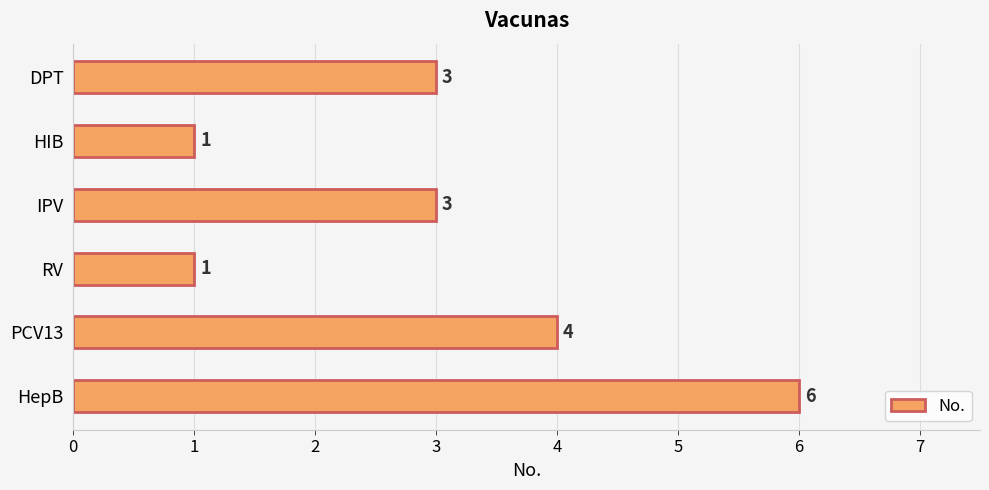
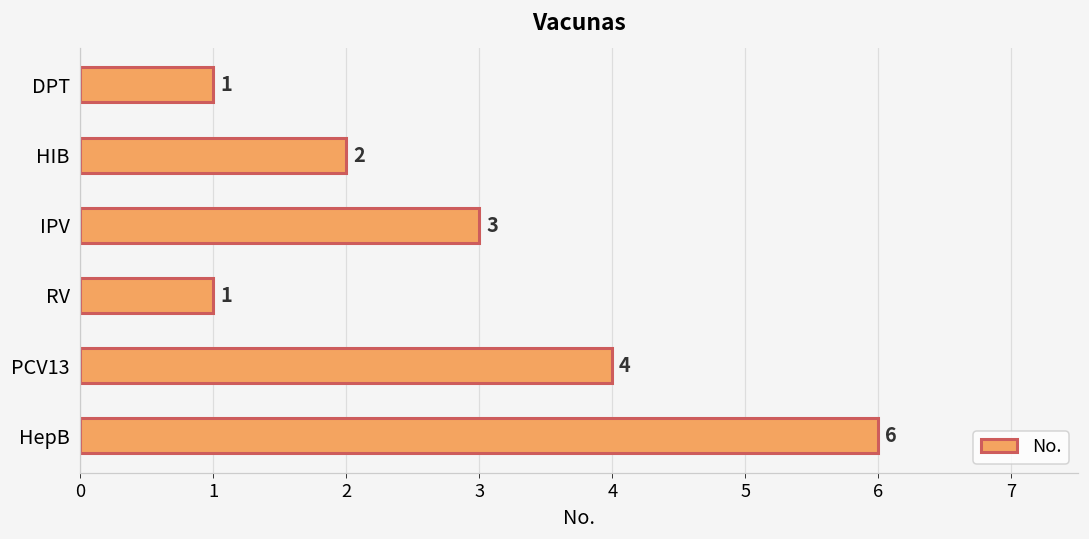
  {
-   "DPT": 3,
-   "HIB": 1,
+   "DPT": 1,
+   "HIB": 2,
    "IPV": 3,
    "RV": 1,
    "PCV13": 4,
    "HepB": 6
  }
